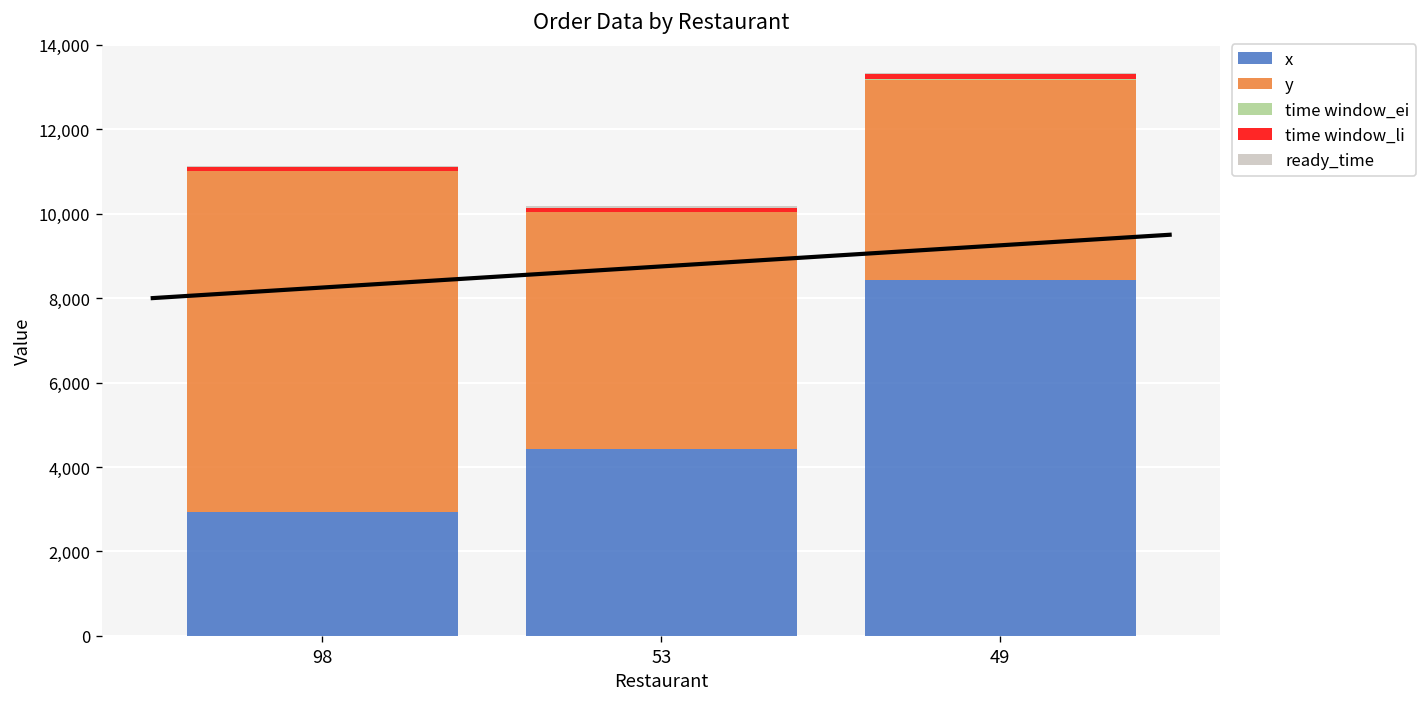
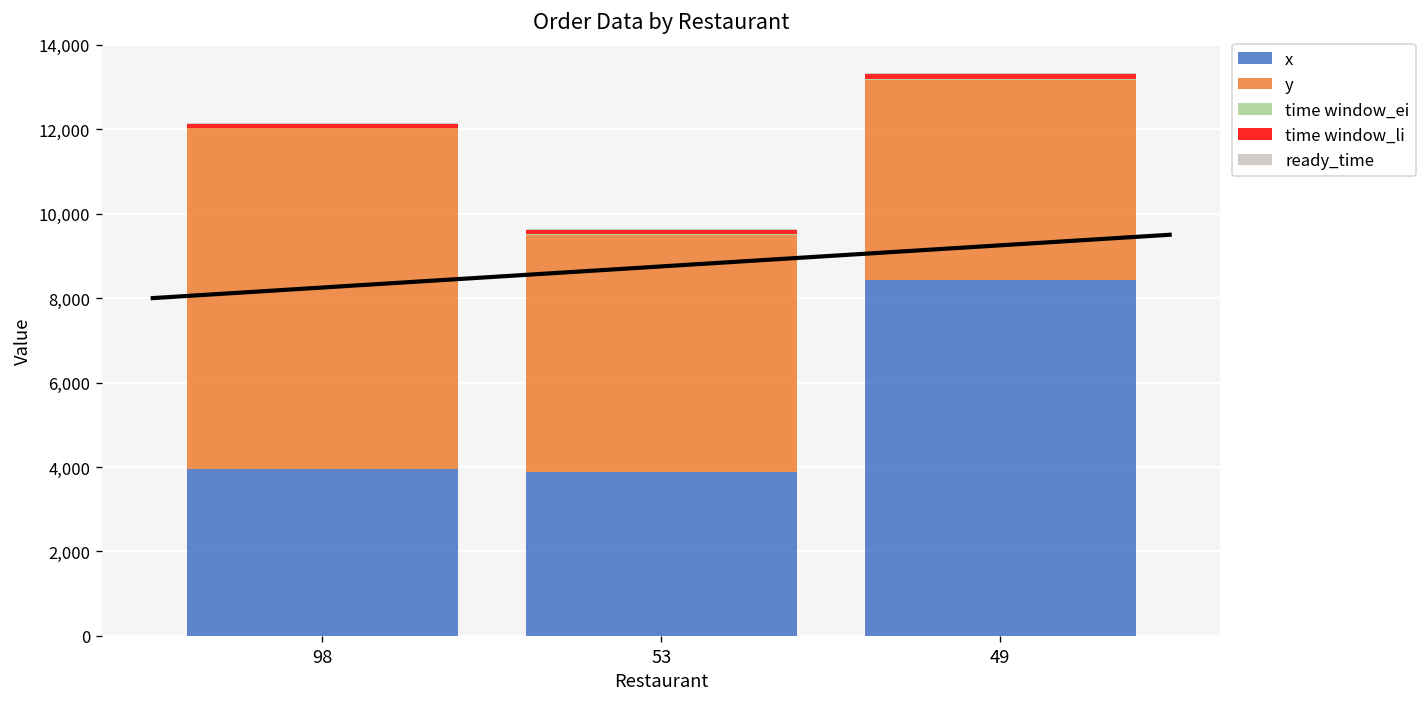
  {
    "x": {
-     "98": "2,900",
-     "53": "4,400",
+     "98": "4,000",
+     "53": "3,900",
      "49": "8,400"
    },
    "y": {
      "98": "8,100",
      "53": "5,600",
      "49": "4,700"
    },
    "time window_li": {
      "98": "100",
      "53": "100",
      "49": "100"
    }
  }
